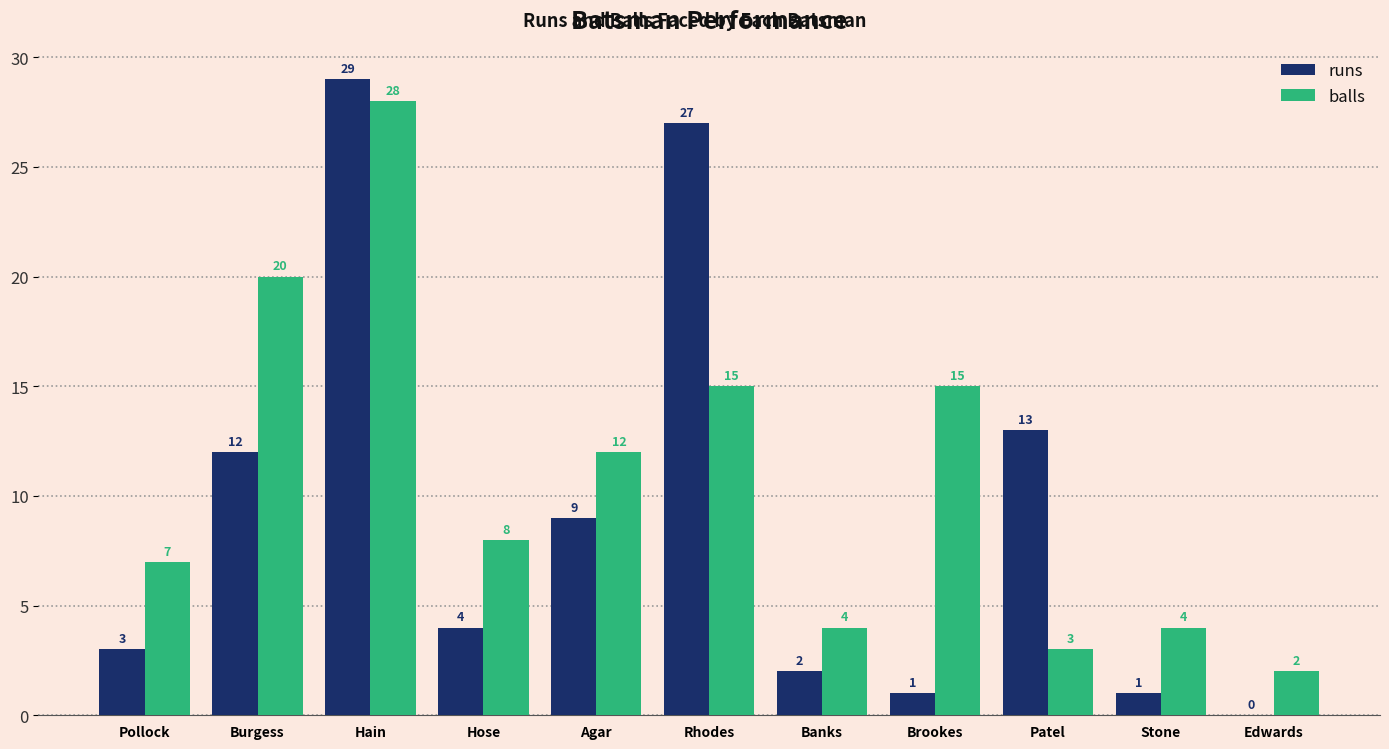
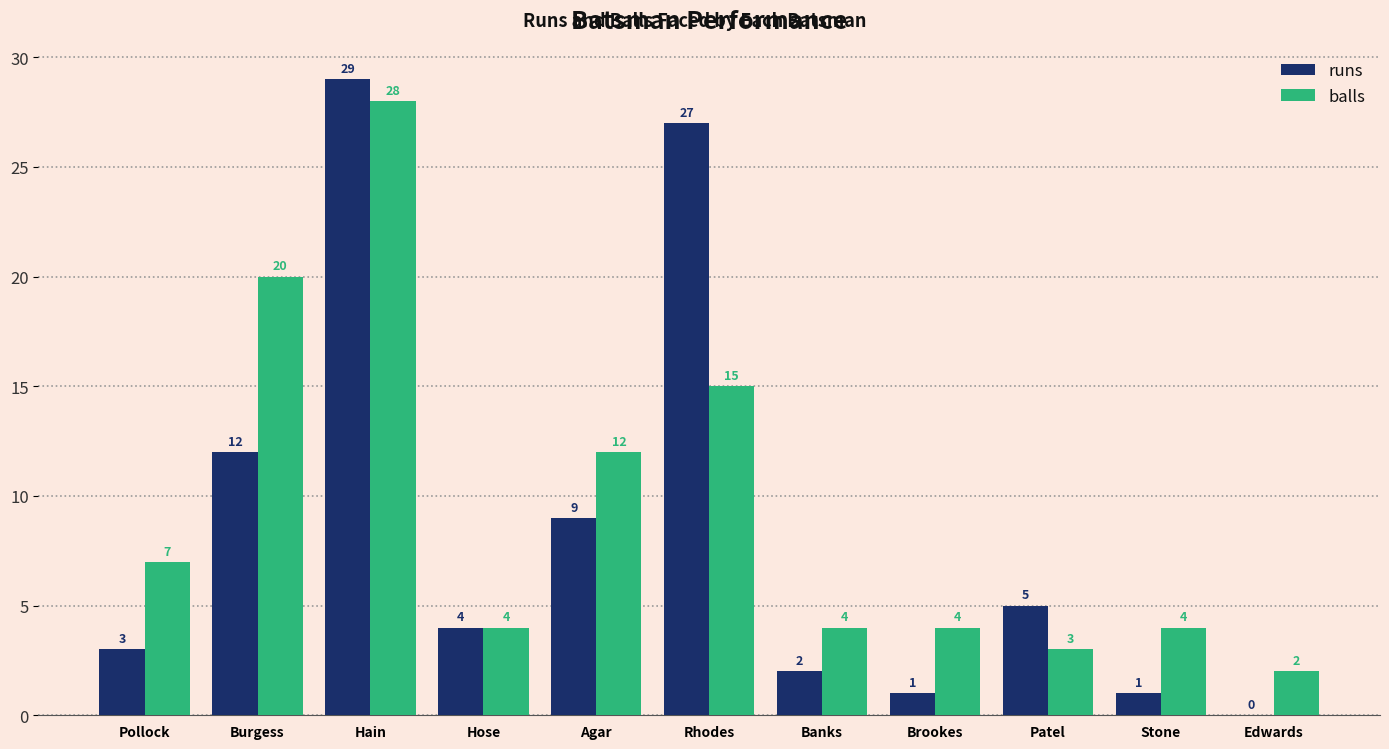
  {
    "runs": {
      "Pollock": 3,
      "Burgess": 12,
      "Hain": 29,
      "Hose": 4,
      "Agar": 9,
      "Rhodes": 27,
      "Banks": 2,
      "Brookes": 1,
-     "Patel": 13,
+     "Patel": 5,
      "Stone": 1,
      "Edwards": 0
    },
    "balls": {
      "Pollock": 7,
      "Burgess": 20,
      "Hain": 28,
-     "Hose": 8,
+     "Hose": 4,
      "Agar": 12,
      "Rhodes": 15,
      "Banks": 4,
-     "Brookes": 15,
+     "Brookes": 4,
      "Patel": 3,
      "Stone": 4,
      "Edwards": 2
    }
  }
